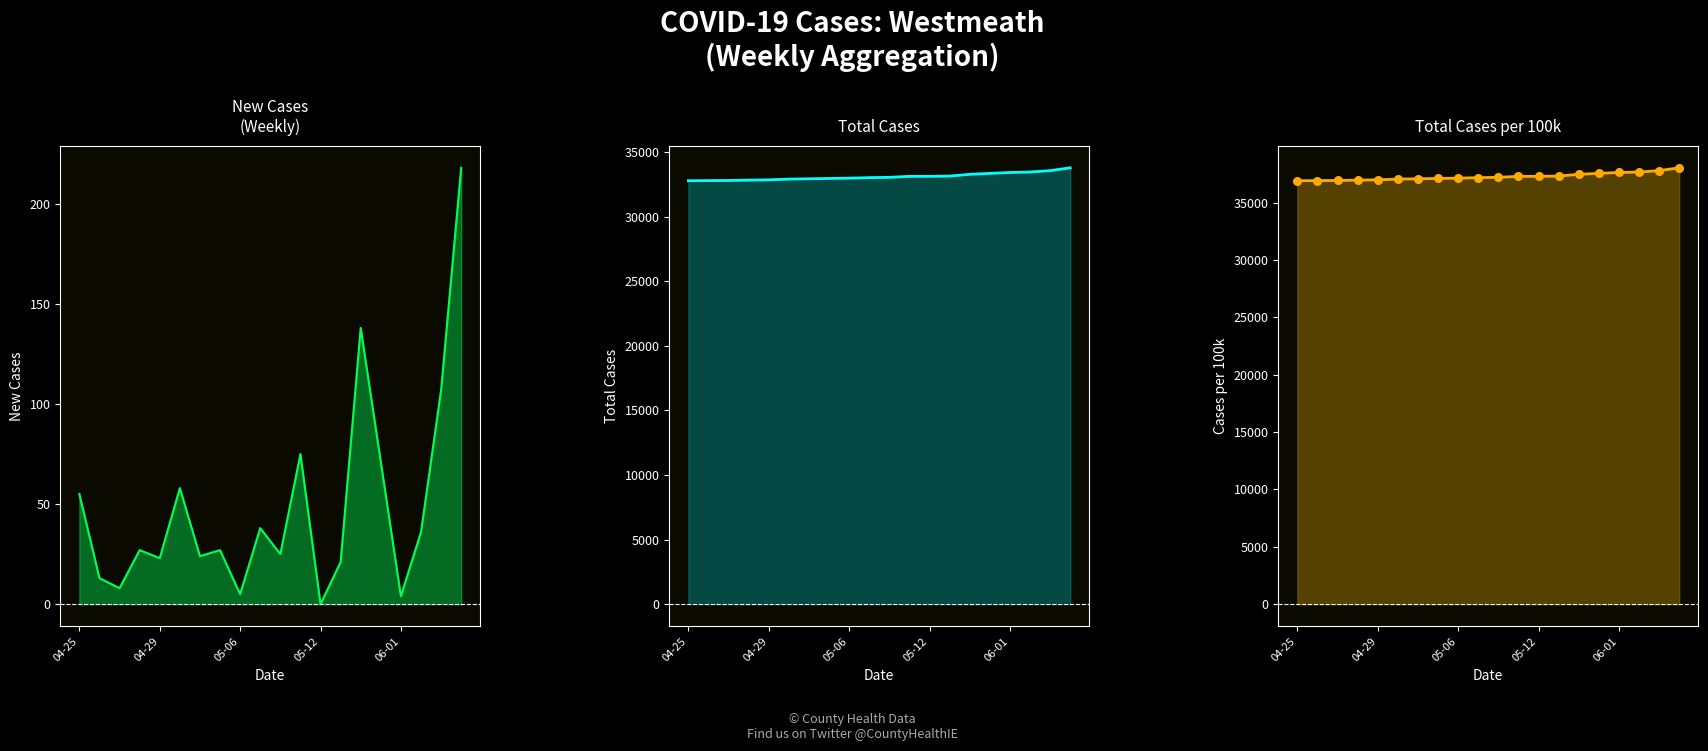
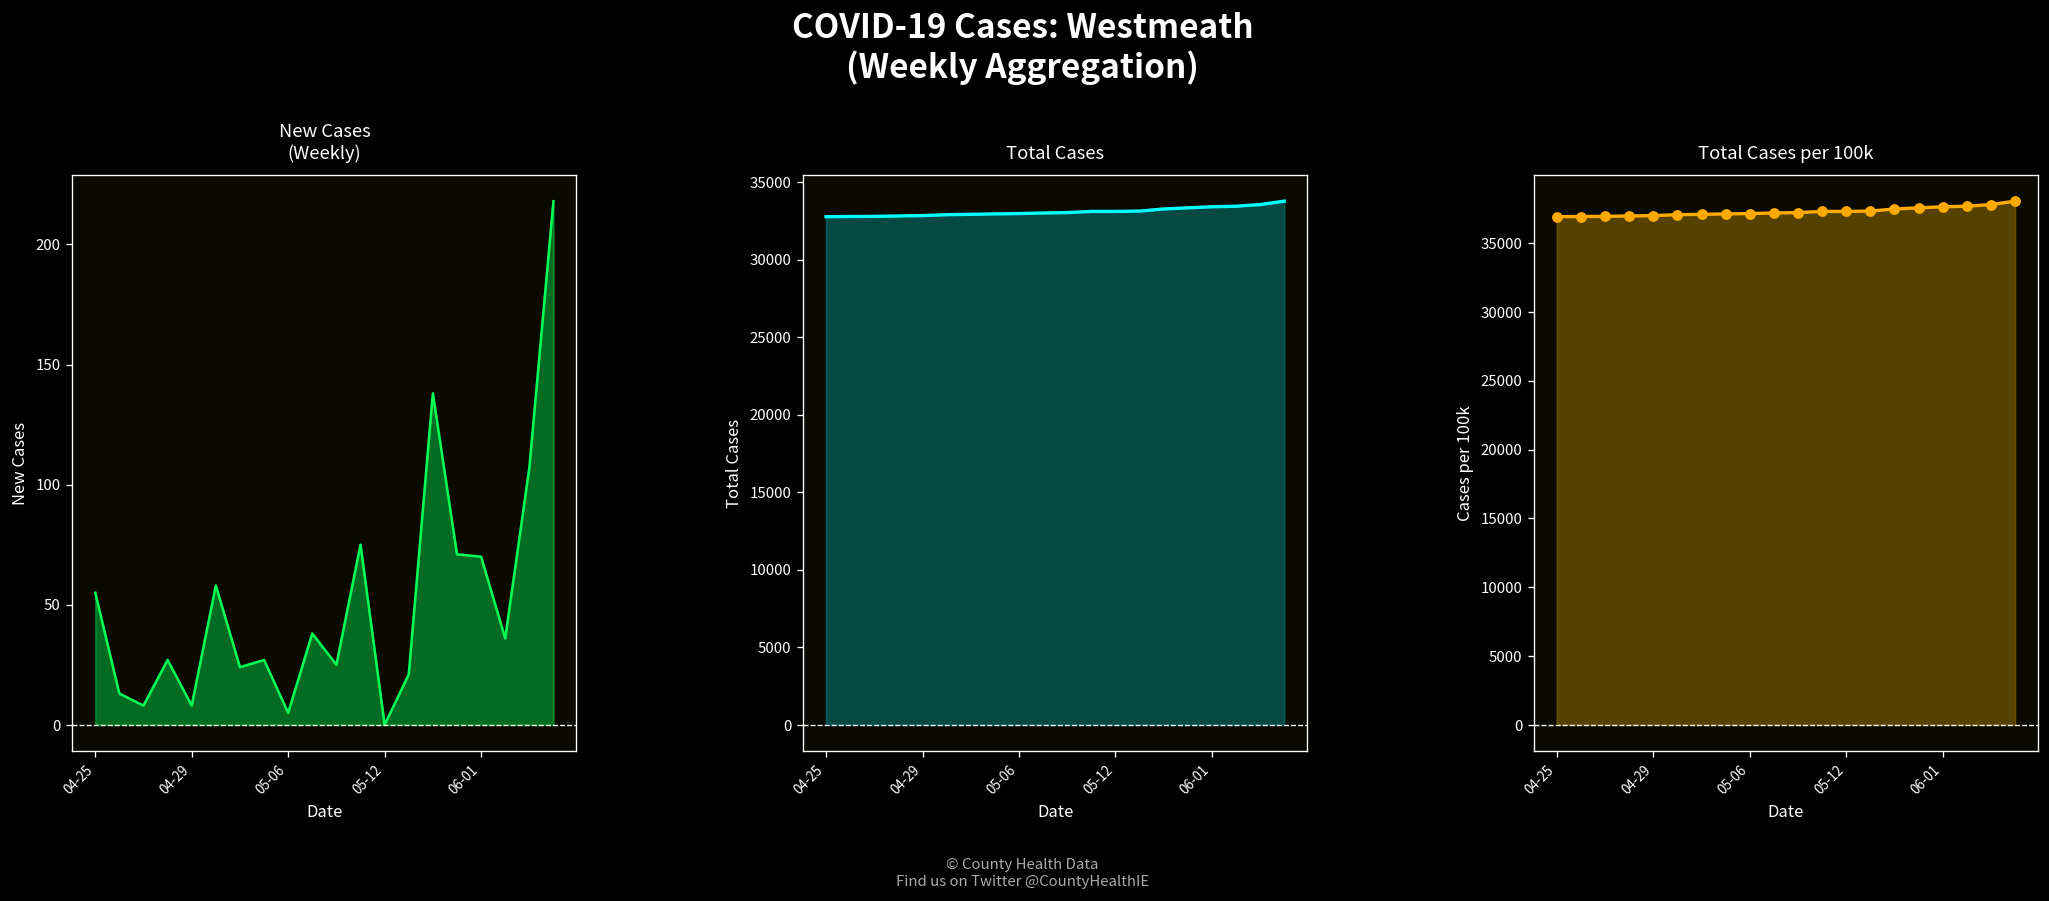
  {
    "New Cases (Weekly)": {
      "04-25": 55,
-     "04-29": 23,
+     "04-29": 8,
      "05-06": 5,
      "05-12": 0,
-     "06-01": 4
+     "06-01": 70
    },
    "Total Cases": {
      "04-25": 32800,
      "04-29": 32800,
      "05-06": 33000,
      "05-12": 33100,
      "06-01": 33400
    },
    "Total Cases per 100k": {
      "04-25": 36900,
      "04-29": 37000,
      "05-06": 37100,
      "05-12": 37300,
      "06-01": 37600
    }
  }
